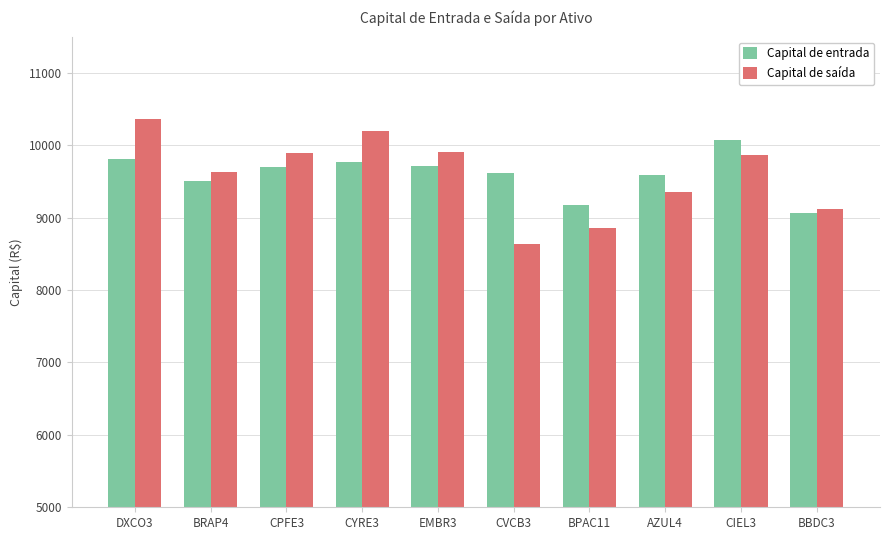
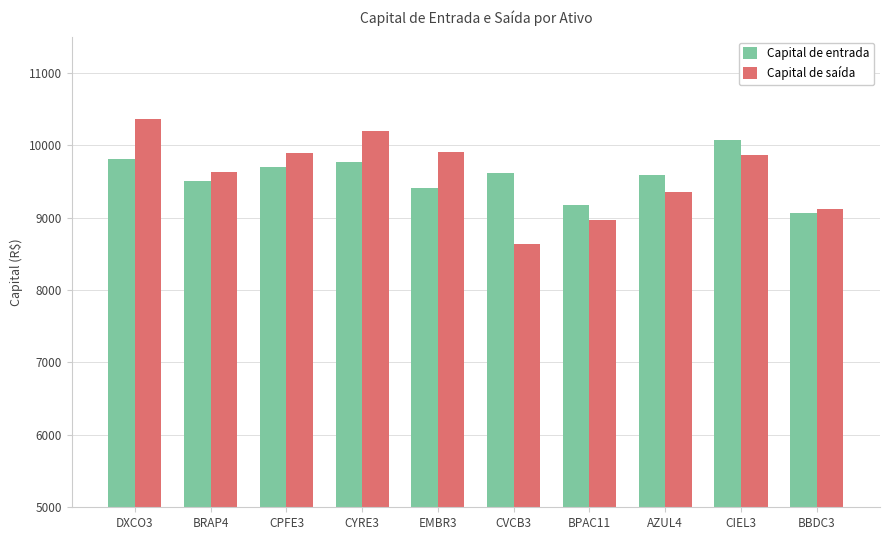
  {
    "Capital de entrada": {
      "DXCO3": 9800,
      "BRAP4": 9500,
      "CPFE3": 9700,
      "CYRE3": 9800,
-     "EMBR3": 9700,
+     "EMBR3": 9400,
      "CVCB3": 9600,
      "BPAC11": 9200,
      "AZUL4": 9600,
      "CIEL3": 10100,
      "BBDC3": 9100
    },
    "Capital de saída": {
      "DXCO3": 10400,
      "BRAP4": 9600,
      "CPFE3": 9900,
      "CYRE3": 10200,
      "EMBR3": 9900,
      "CVCB3": 8600,
-     "BPAC11": 8900,
+     "BPAC11": 9000,
      "AZUL4": 9400,
      "CIEL3": 9900,
      "BBDC3": 9100
    }
  }
